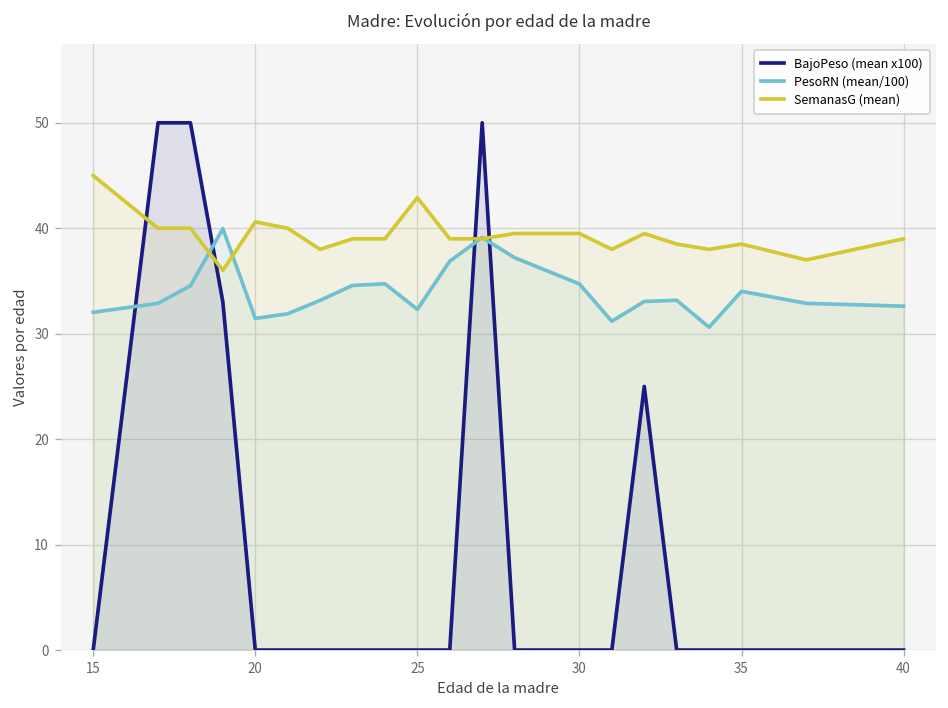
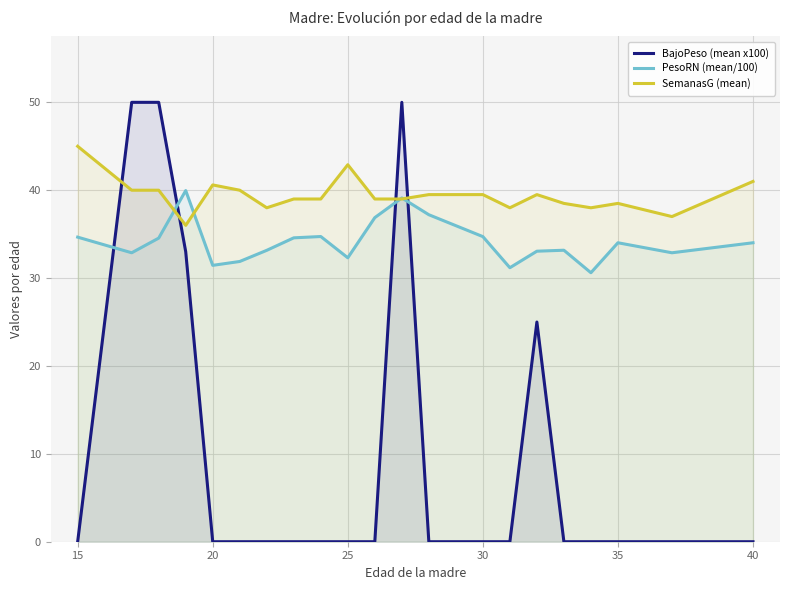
  {
    "BajoPeso (mean x100)": {
      "15": 0,
      "20": 0,
      "25": 0,
      "30": 0,
      "35": 0,
      "40": 0
    },
    "PesoRN (mean/100)": {
-     "15": 32,
+     "15": 35,
      "20": 31,
      "25": 32,
      "30": 35,
      "35": 34,
-     "40": 33
+     "40": 34
    },
    "SemanasG (mean)": {
      "15": 45,
      "20": 41,
      "25": 43,
      "30": 40,
      "35": 39,
-     "40": 39
+     "40": 41
    }
  }
